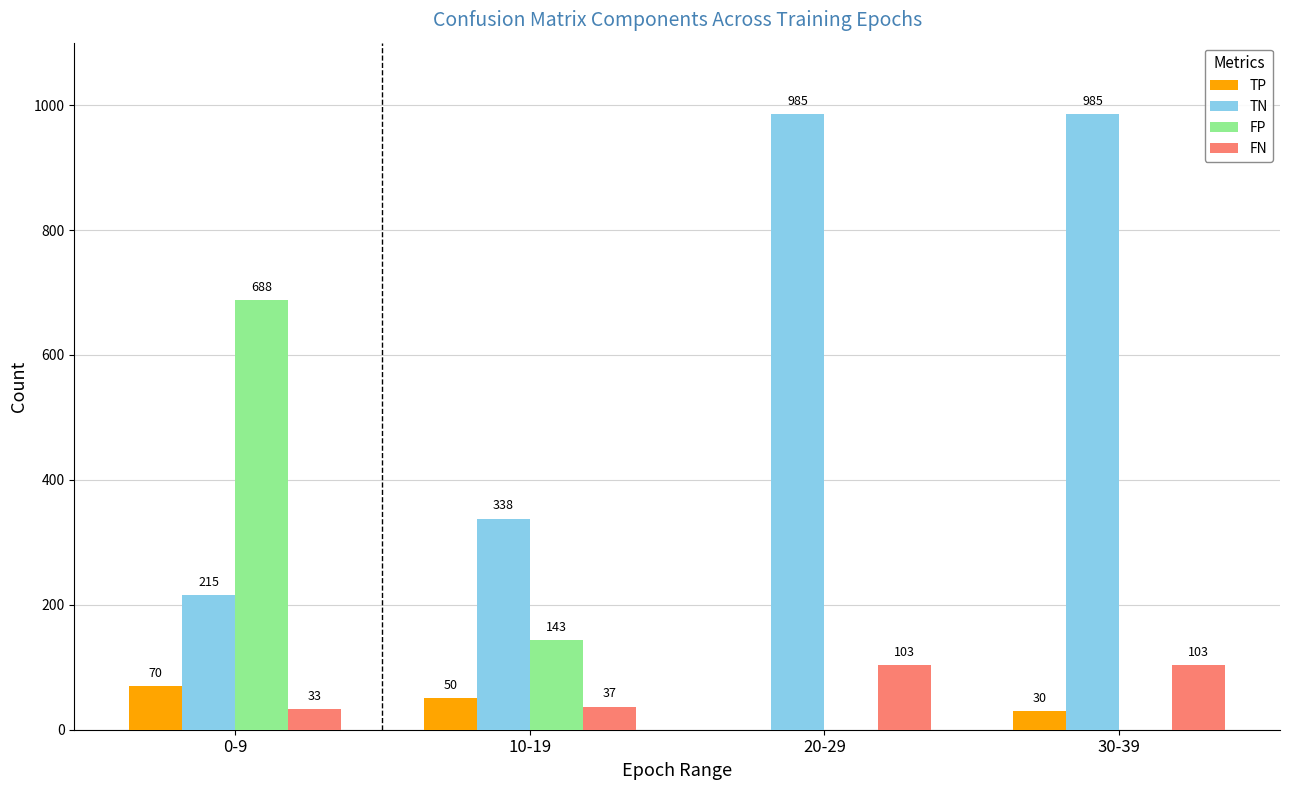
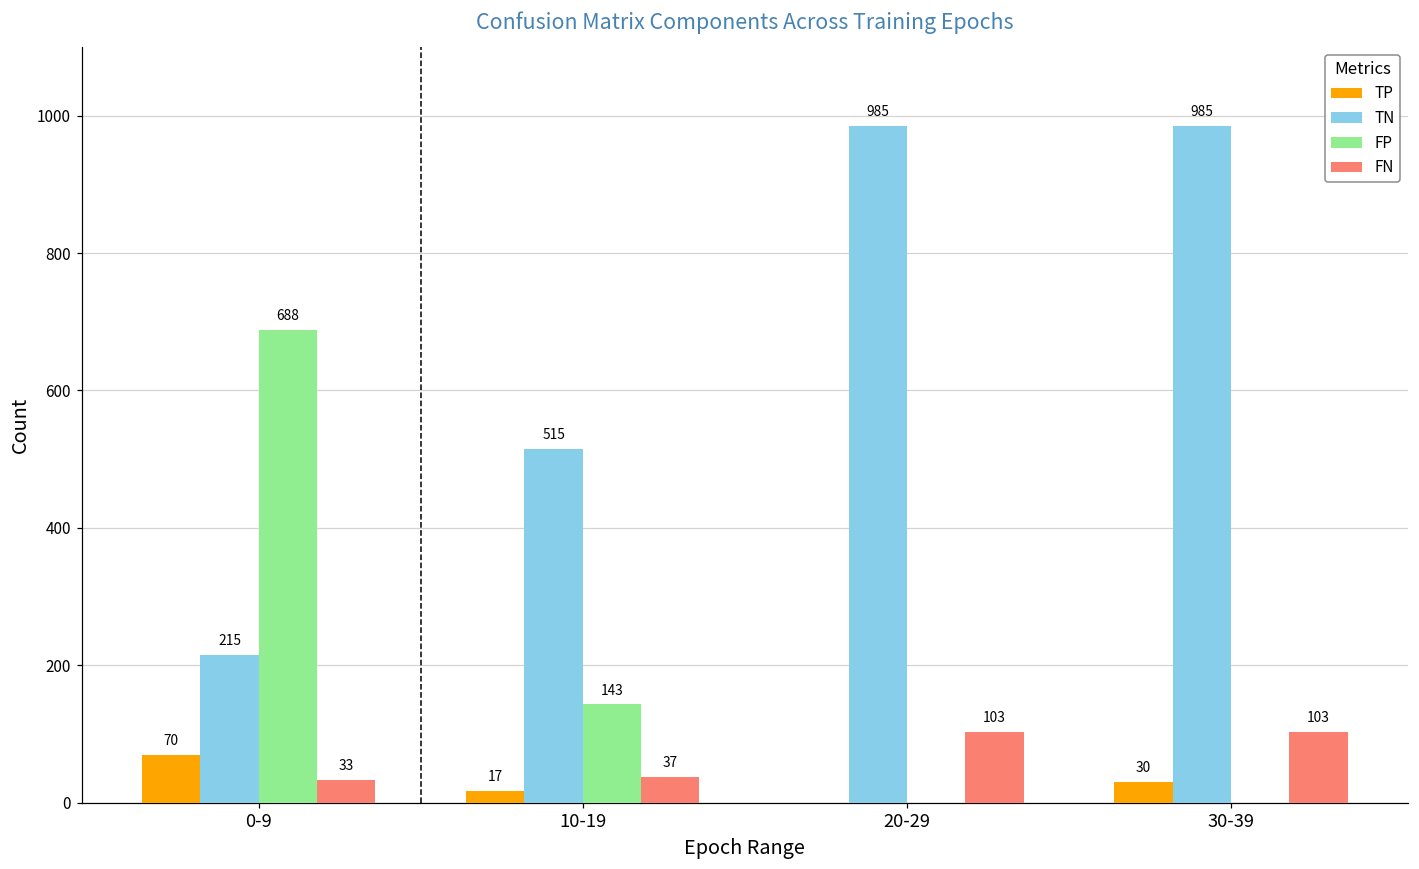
  {
    "TP": {
      "0-9": 70,
-     "10-19": 50,
+     "10-19": 17,
      "30-39": 30
    },
    "TN": {
      "0-9": 215,
-     "10-19": 338,
+     "10-19": 515,
      "20-29": 985,
      "30-39": 985
    },
    "FP": {
      "0-9": 688,
      "10-19": 143
    },
    "FN": {
      "0-9": 33,
      "10-19": 37,
      "20-29": 103,
      "30-39": 103
    }
  }
